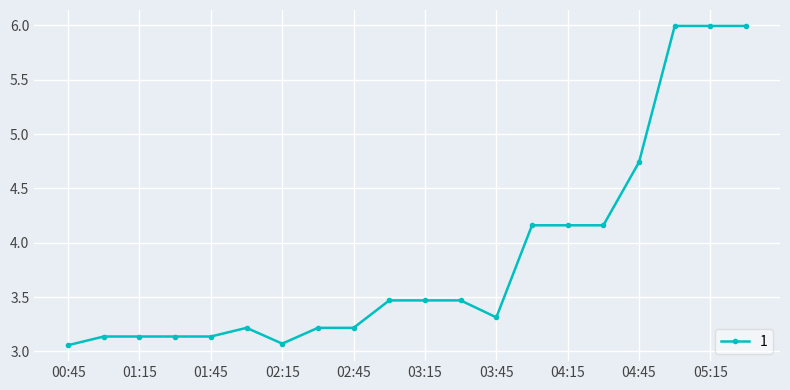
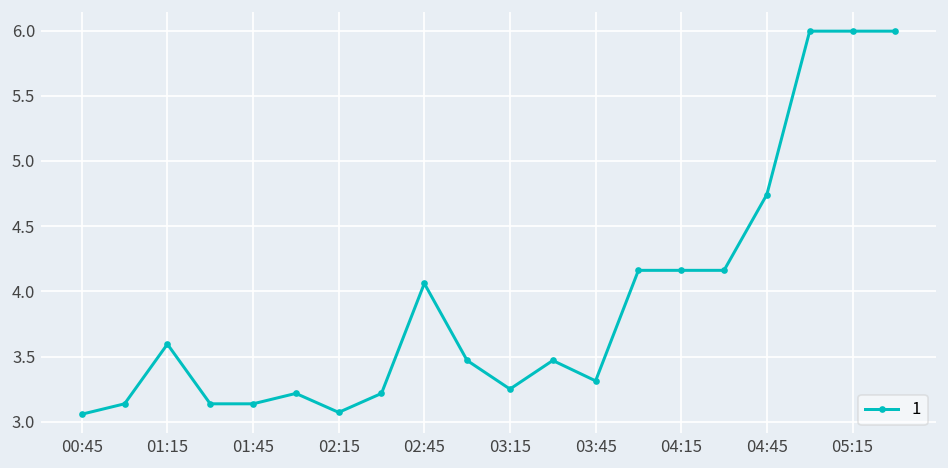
  {
    "00:45": 3.06,
-   "01:15": 3.14,
+   "01:15": 3.59,
    "01:45": 3.14,
    "02:15": 3.07,
-   "02:45": 3.22,
-   "03:15": 3.47,
+   "02:45": 4.06,
+   "03:15": 3.25,
    "03:45": 3.31,
    "04:15": 4.16,
    "04:45": 4.74,
    "05:15": 6.00
  }
